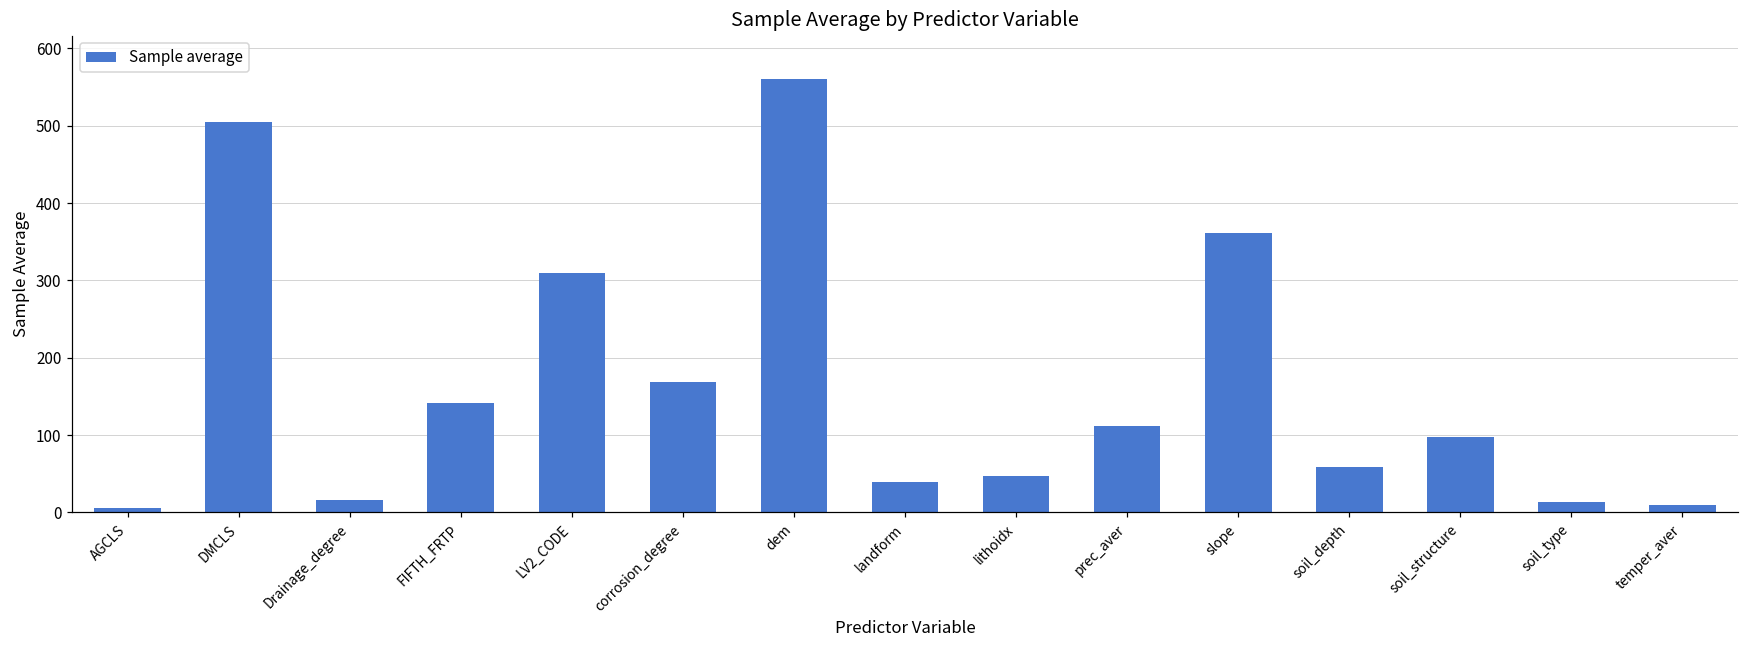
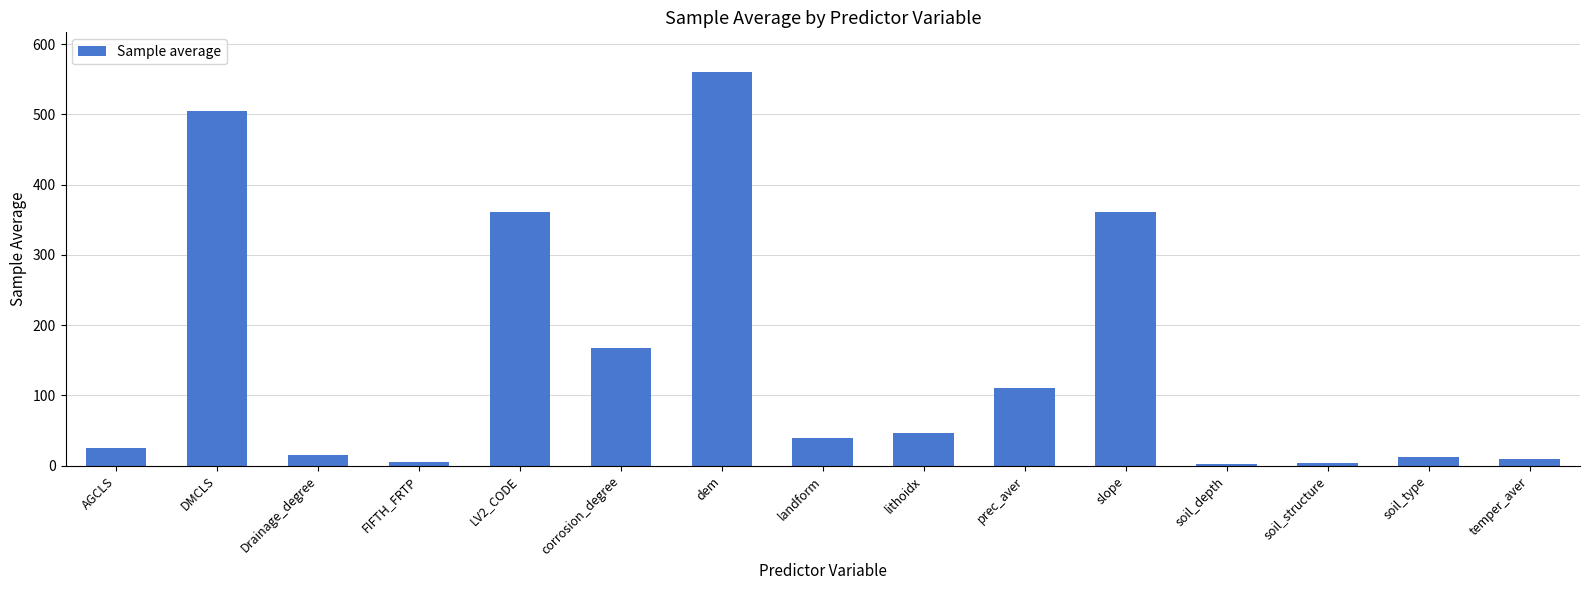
  {
-   "AGCLS": 10,
+   "AGCLS": 30,
    "DMCLS": 510,
    "Drainage_degree": 20,
-   "FIFTH_FRTP": 140,
-   "LV2_CODE": 310,
+   "FIFTH_FRTP": 10,
+   "LV2_CODE": 360,
    "corrosion_degree": 170,
    "dem": 560,
    "landform": 40,
    "lithoidx": 50,
    "prec_aver": 110,
    "slope": 360,
-   "soil_depth": 60,
-   "soil_structure": 100,
+   "soil_depth": 0,
+   "soil_structure": 0,
    "soil_type": 10,
    "temper_aver": 10
  }
